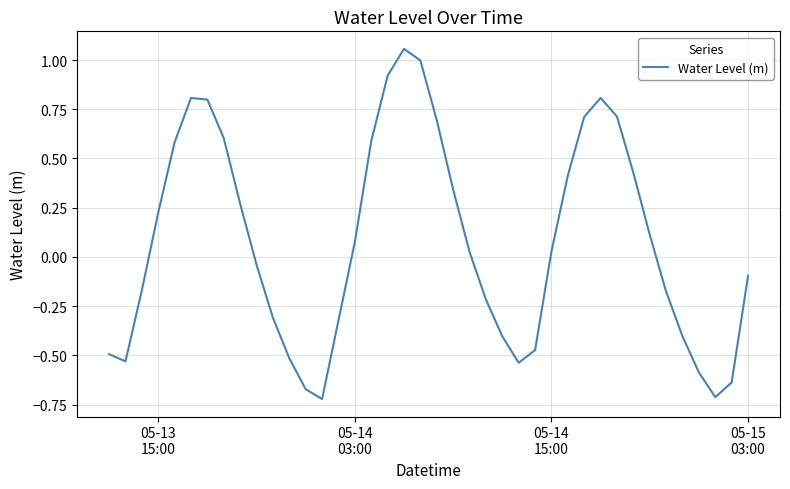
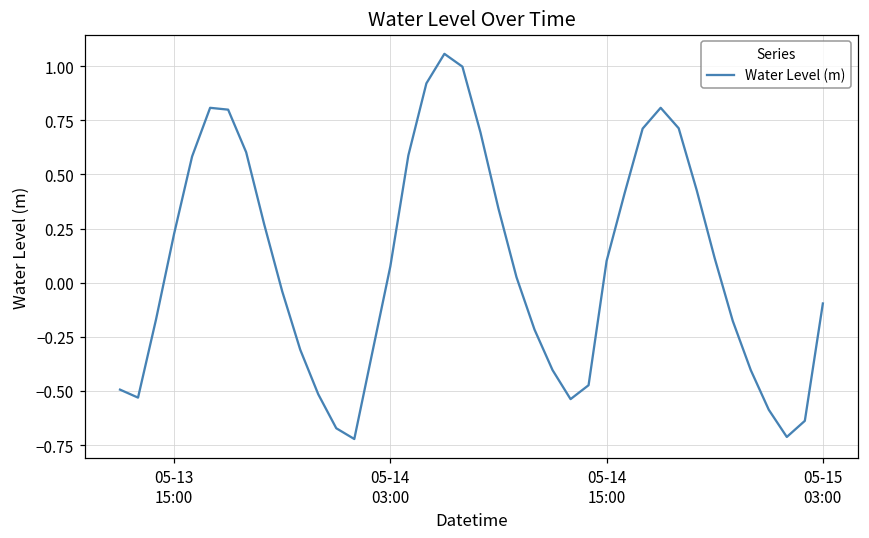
  {
    "05-13 15:00": 0.23,
    "05-14 03:00": 0.08,
-   "05-14 15:00": 0.03,
+   "05-14 15:00": 0.10,
    "05-15 03:00": -0.10
  }
